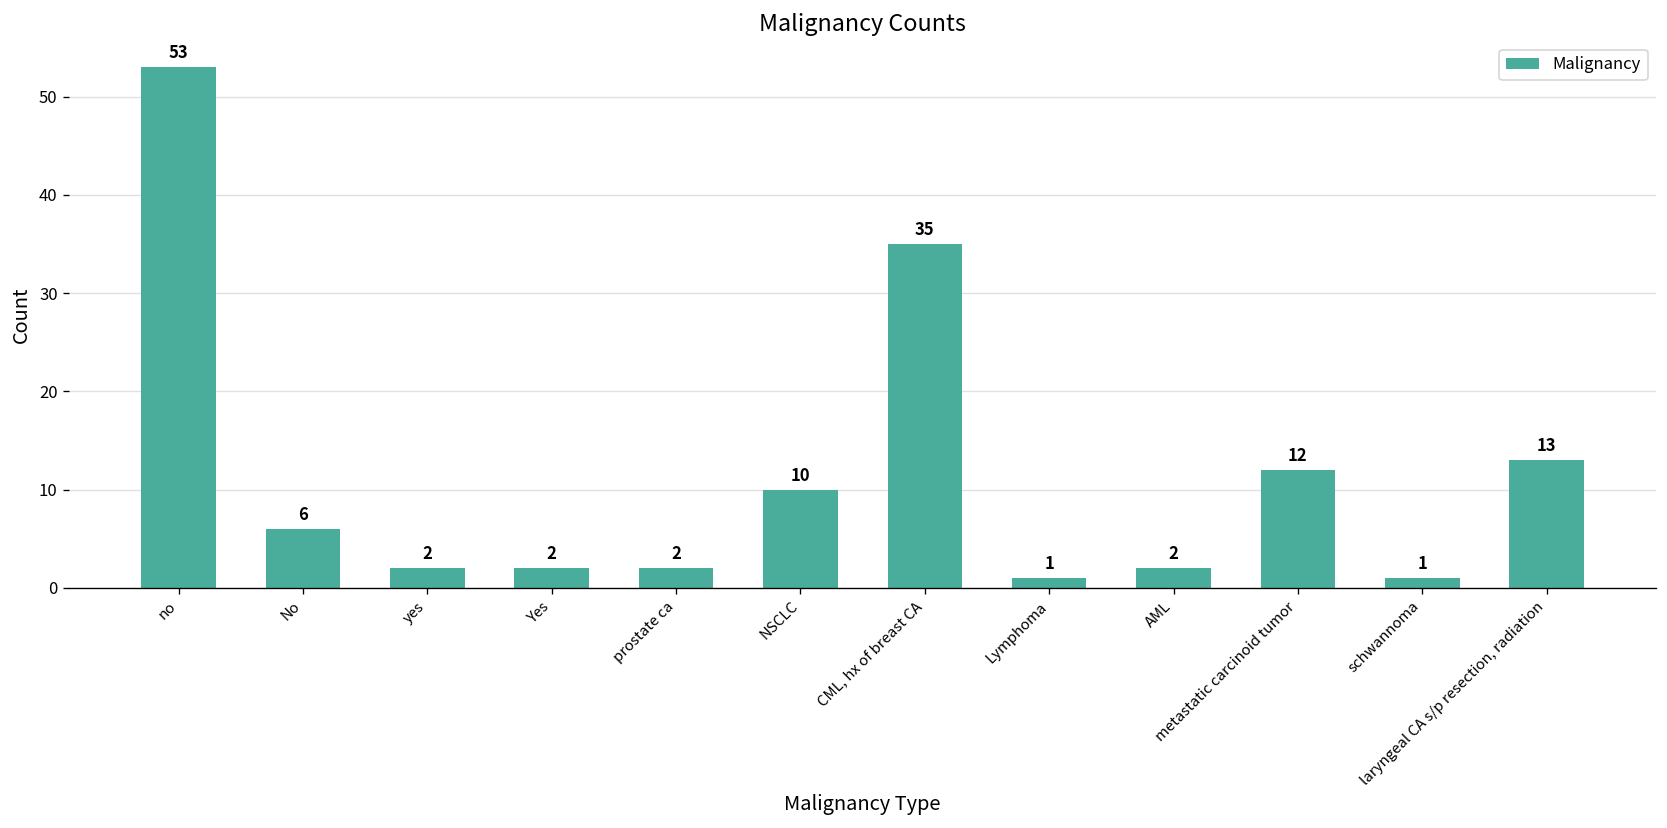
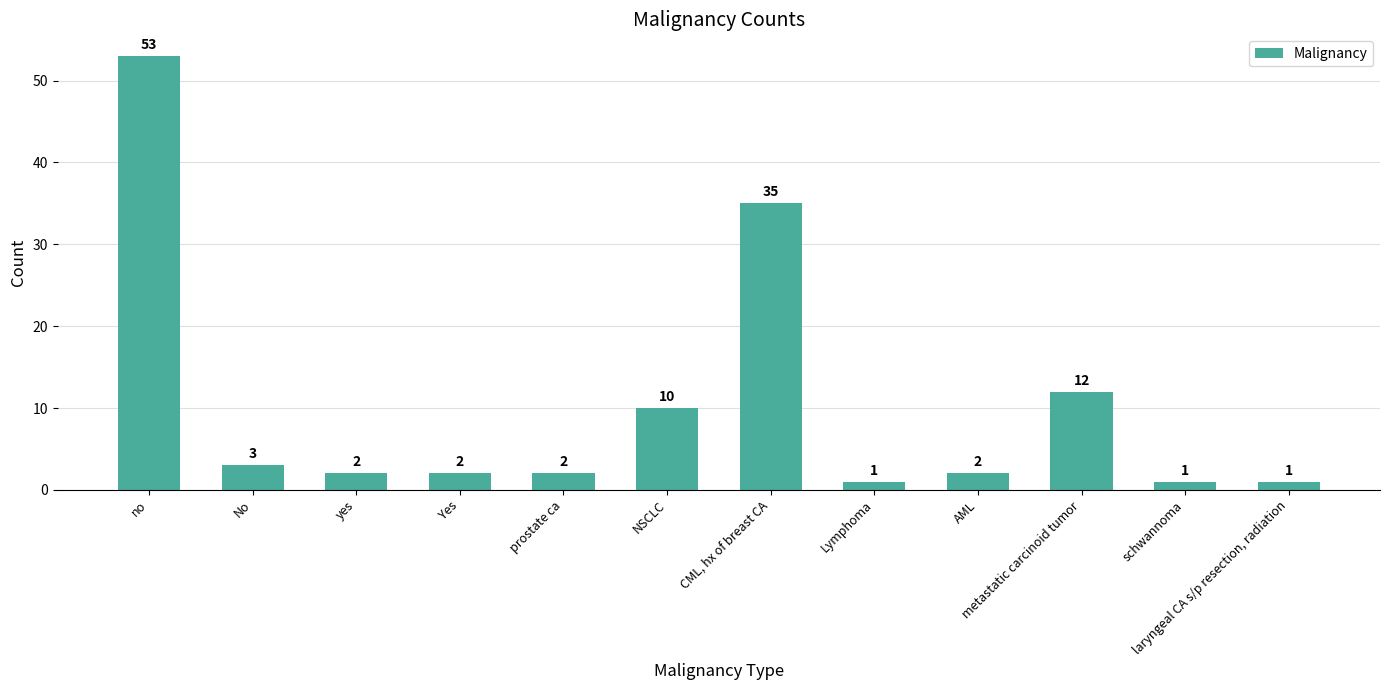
  {
    "no": 53,
-   "No": 6,
+   "No": 3,
    "yes": 2,
    "Yes": 2,
    "prostate ca": 2,
    "NSCLC": 10,
    "CML, hx of breast CA": 35,
    "Lymphoma": 1,
    "AML": 2,
    "metastatic carcinoid tumor": 12,
    "schwannoma": 1,
-   "laryngeal CA s/p resection, radiation": 13
+   "laryngeal CA s/p resection, radiation": 1
  }
